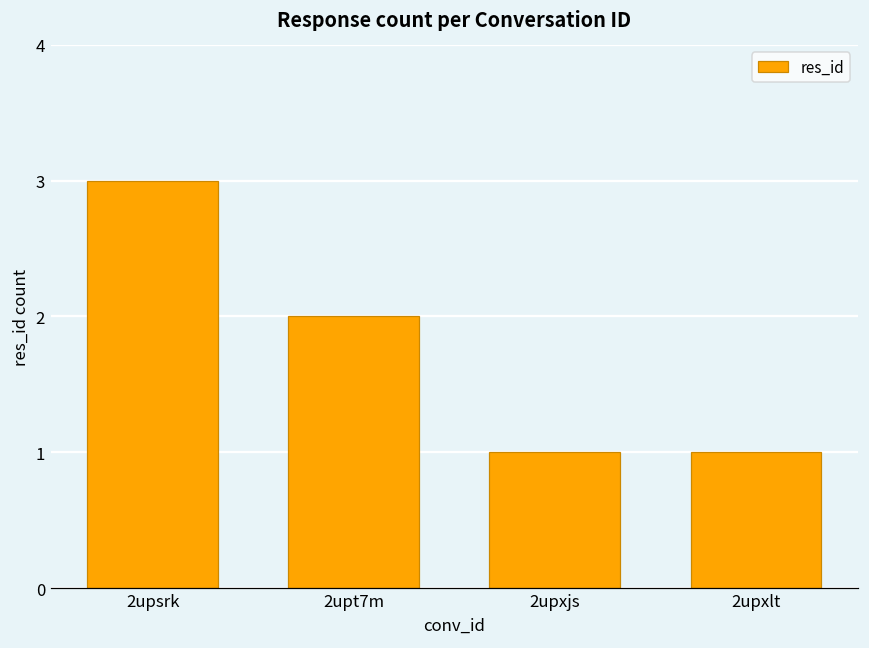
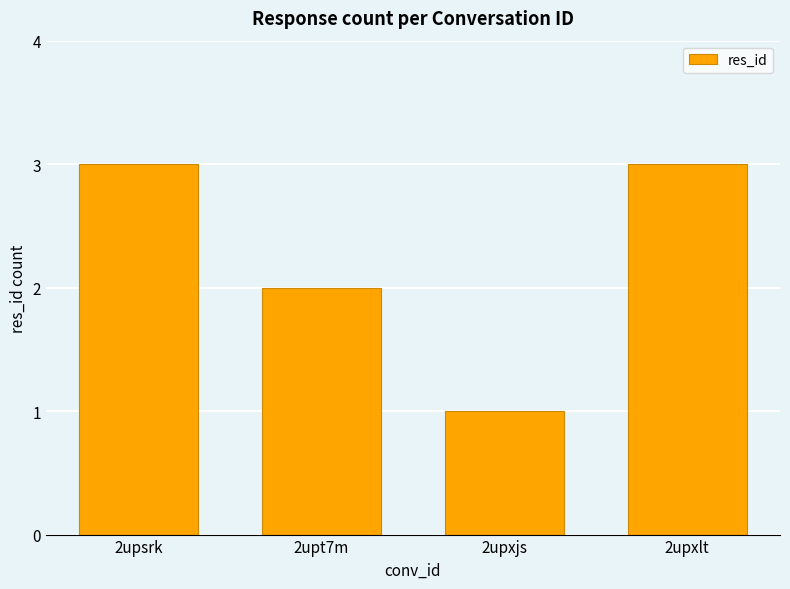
  {
    "2upsrk": 3,
    "2upt7m": 2,
    "2upxjs": 1,
-   "2upxlt": 1
+   "2upxlt": 3
  }
